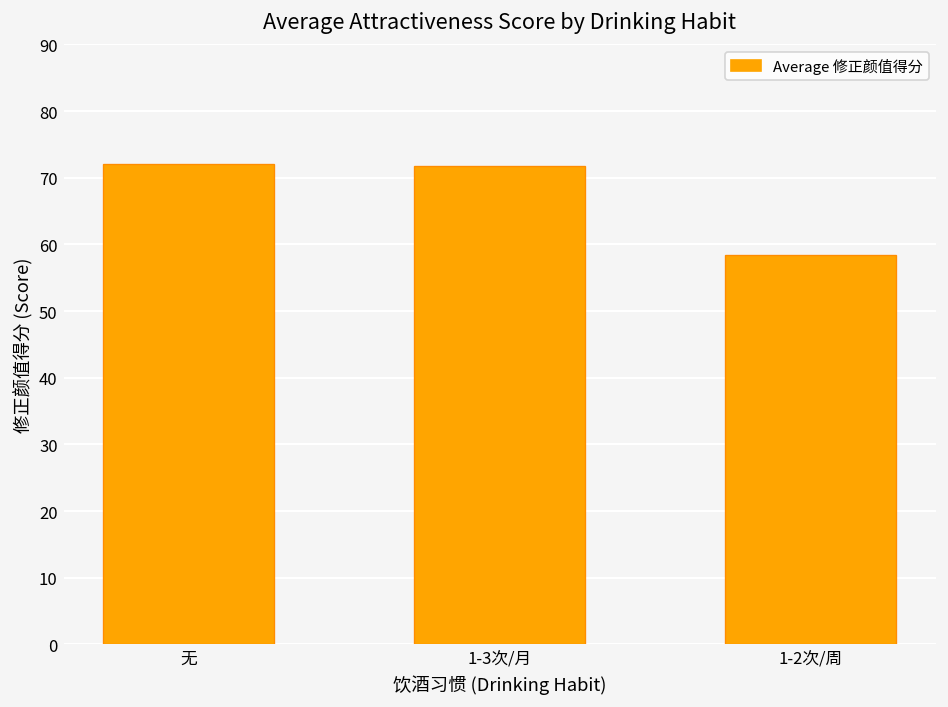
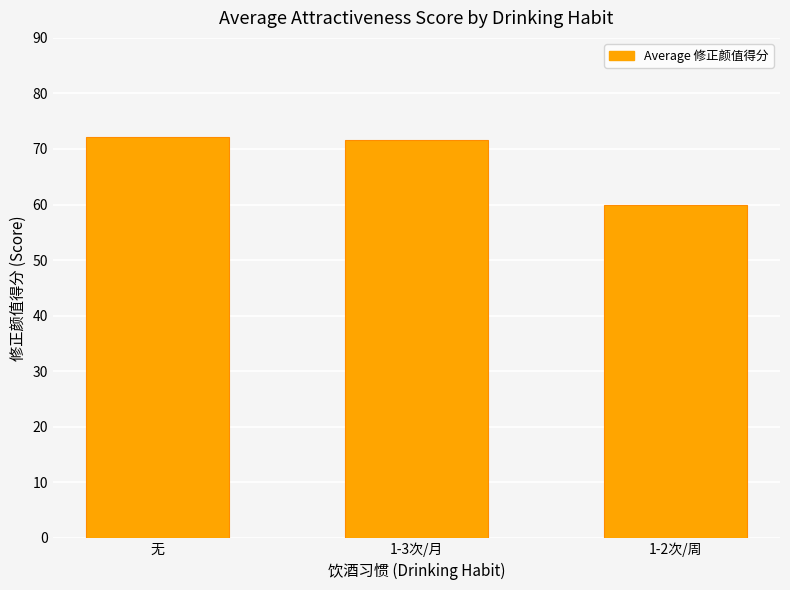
  {
    "无": 72,
    "1-3次/月": 72,
-   "1-2次/周": 58
+   "1-2次/周": 60
  }
